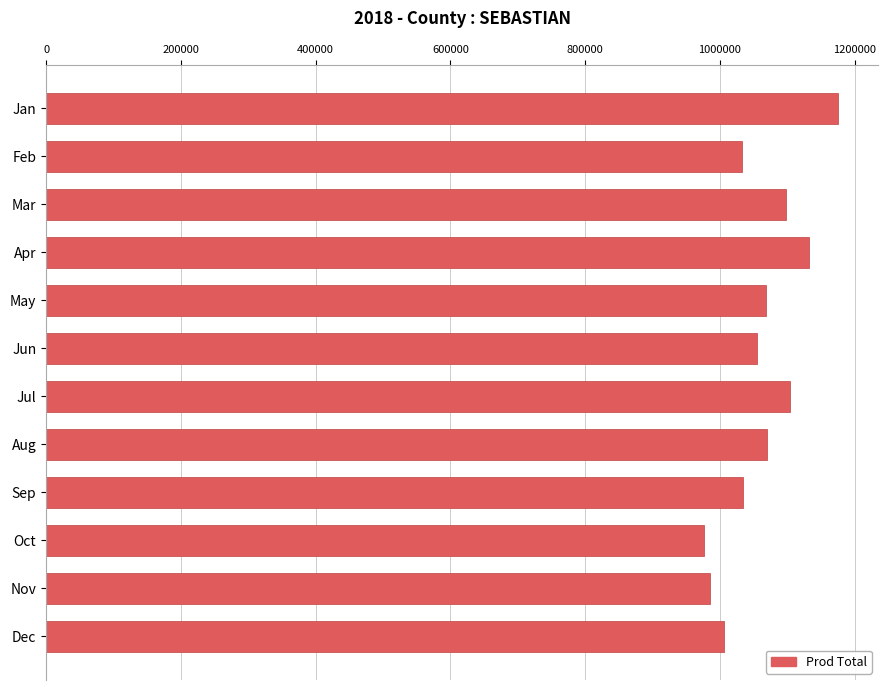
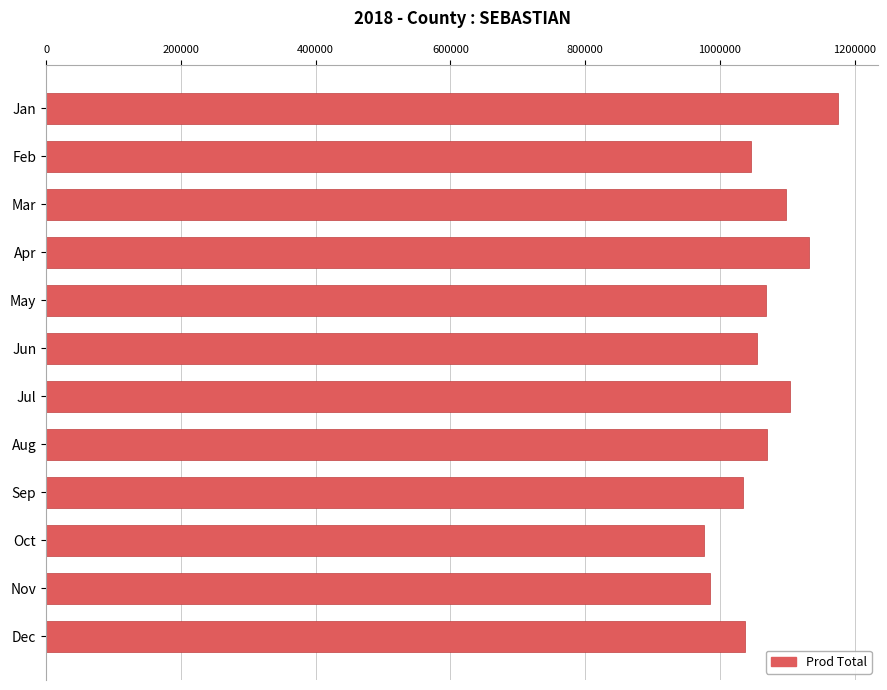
  {
    "Jan": 1180000,
-   "Feb": 1030000,
+   "Feb": 1050000,
    "Mar": 1100000,
    "Apr": 1130000,
    "May": 1070000,
    "Jun": 1050000,
    "Jul": 1100000,
    "Aug": 1070000,
    "Sep": 1030000,
    "Oct": 980000,
    "Nov": 980000,
-   "Dec": 1010000
+   "Dec": 1040000
  }
